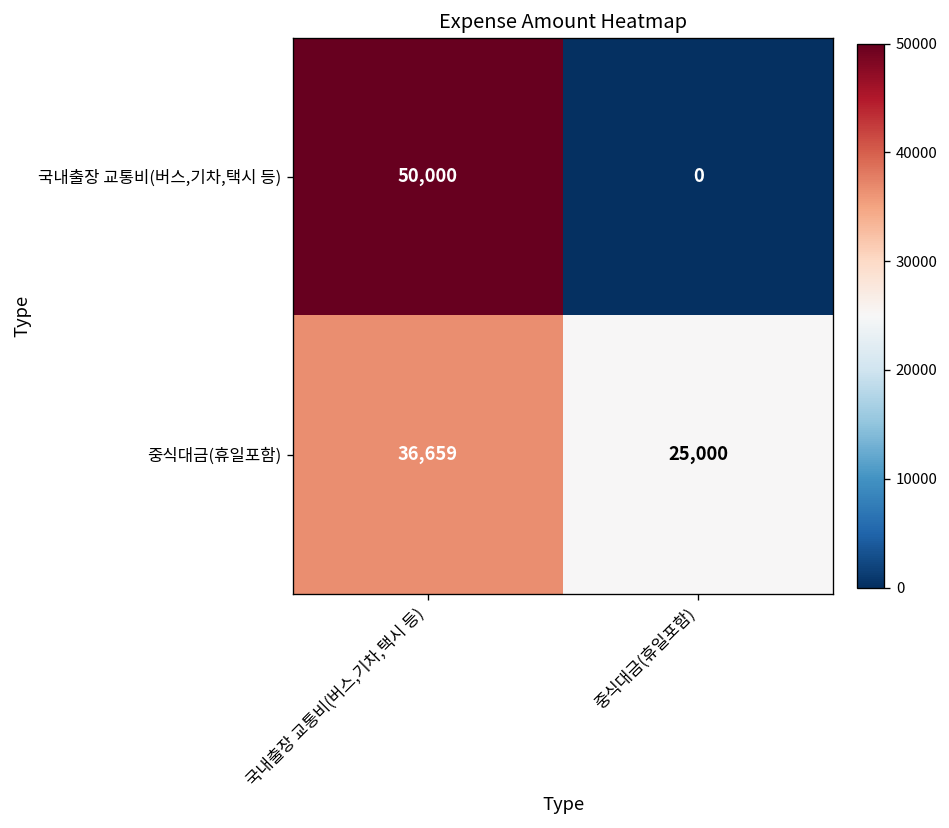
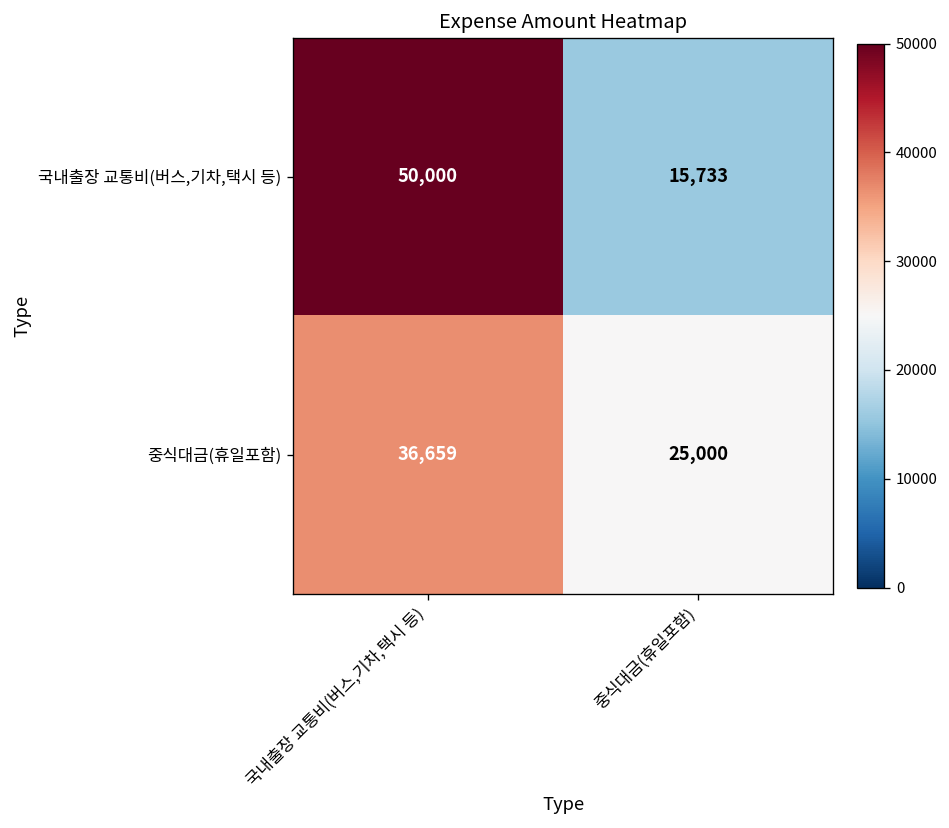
  {
    "국내출장 교통비(버스,기차,택시 등)": {
      "국내출장 교통비(버스,기차,택시 등)": "50,000",
-     "중식대금(휴일포함)": "0"
+     "중식대금(휴일포함)": "15,733"
    },
    "중식대금(휴일포함)": {
      "국내출장 교통비(버스,기차,택시 등)": "36,659",
      "중식대금(휴일포함)": "25,000"
    }
  }
